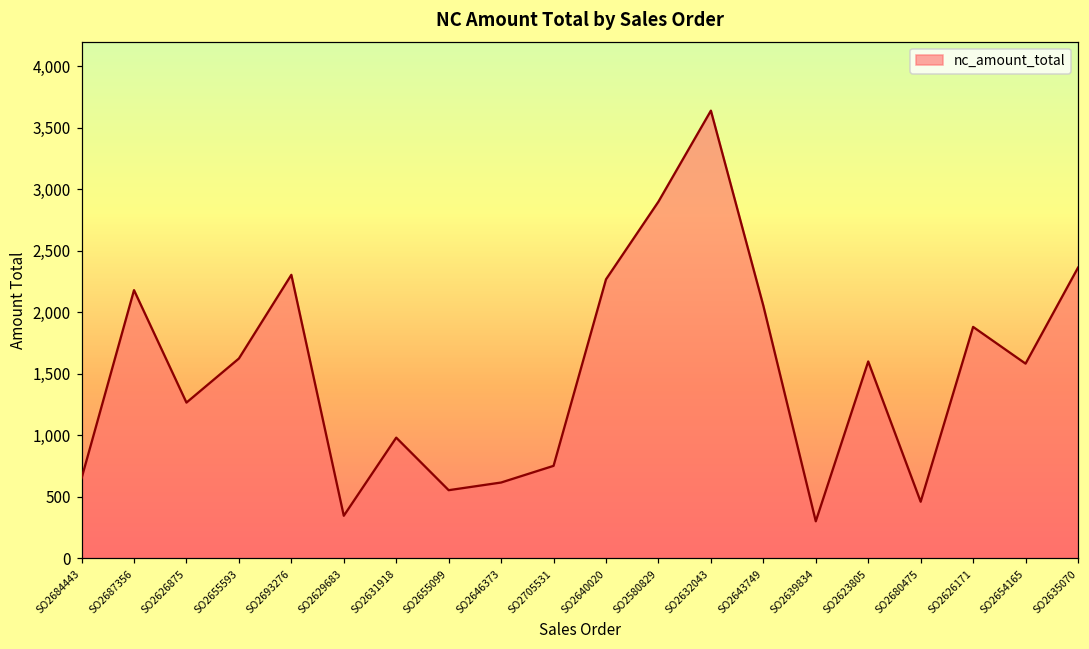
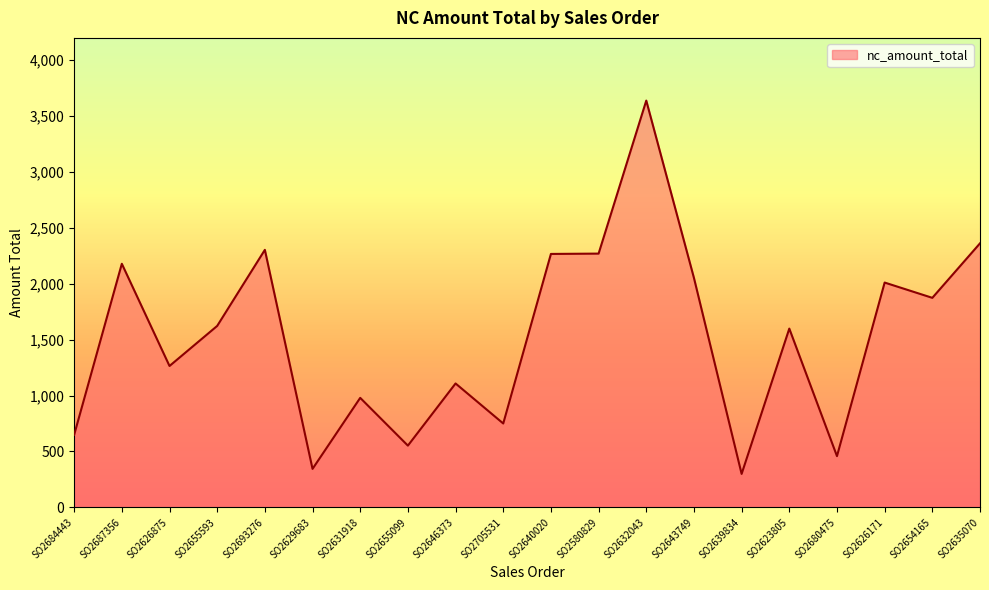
  {
    "SO2684443": "650",
    "SO2687356": "2,180",
    "SO2626875": "1,260",
    "SO2655593": "1,620",
    "SO2693276": "2,300",
    "SO2629683": "340",
    "SO2631918": "980",
    "SO2655099": "550",
-   "SO2646373": "610",
+   "SO2646373": "1,110",
    "SO2705531": "750",
    "SO2640020": "2,270",
-   "SO2580829": "2,900",
+   "SO2580829": "2,270",
    "SO2632043": "3,640",
    "SO2643749": "2,050",
    "SO2639834": "300",
    "SO2623805": "1,600",
    "SO2680475": "460",
-   "SO2626171": "1,880",
-   "SO2654165": "1,580",
+   "SO2626171": "2,010",
+   "SO2654165": "1,870",
    "SO2635070": "2,360"
  }
